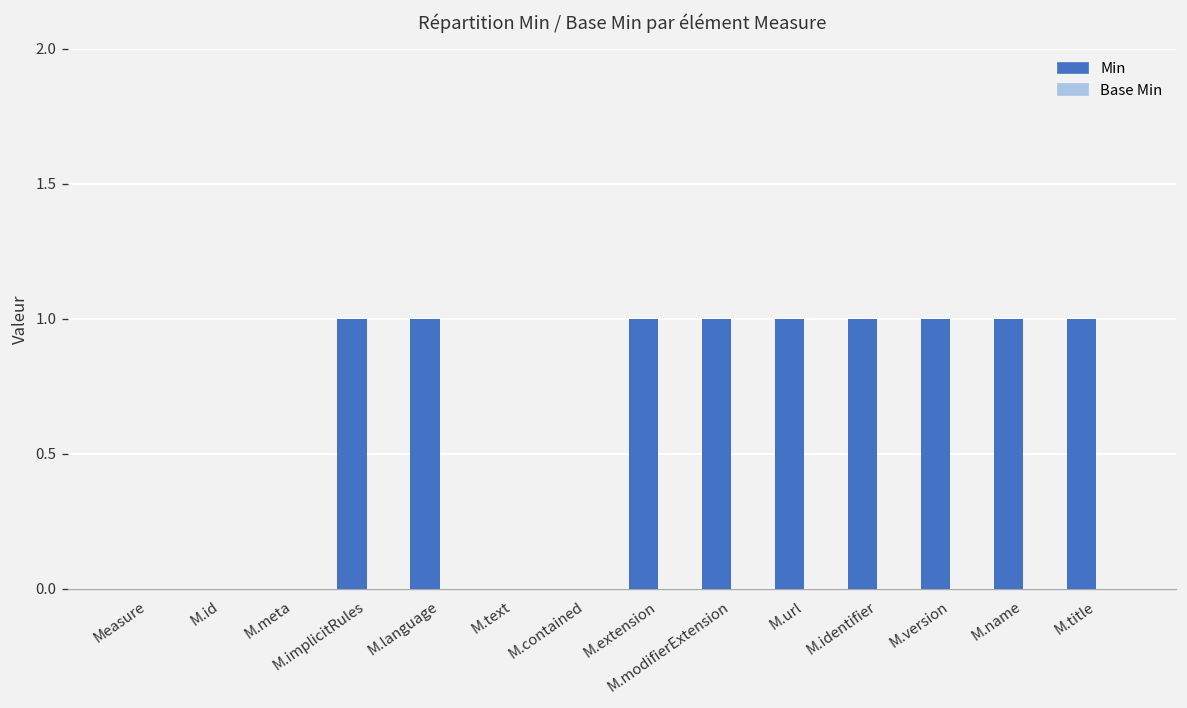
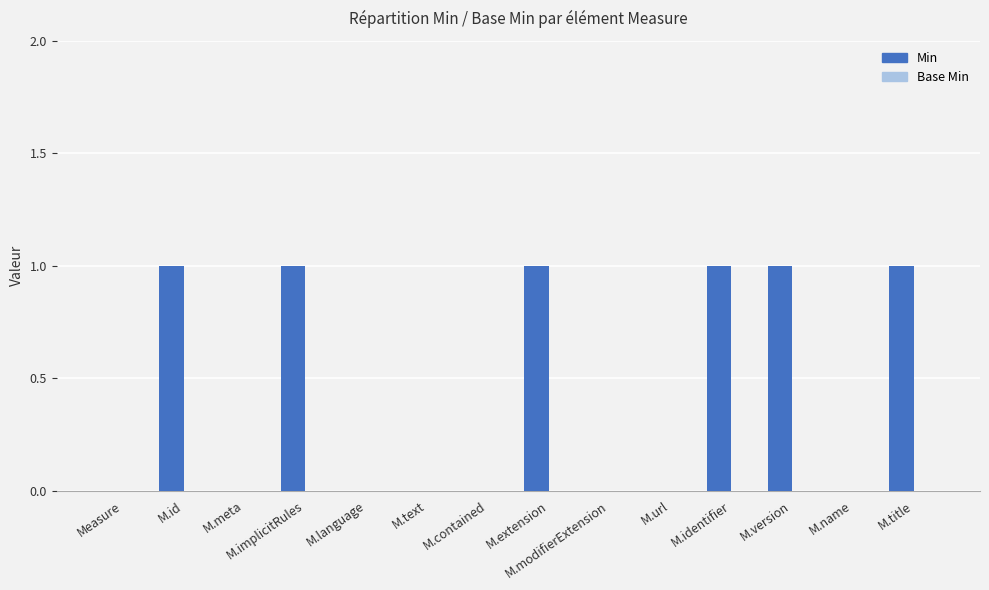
  {
    "Min": {
      "Measure": 0,
-     "M.id": 0,
+     "M.id": 1,
      "M.meta": 0,
      "M.implicitRules": 1,
-     "M.language": 1,
+     "M.language": 0,
      "M.text": 0,
      "M.contained": 0,
      "M.extension": 1,
-     "M.modifierExtension": 1,
-     "M.url": 1,
+     "M.modifierExtension": 0,
+     "M.url": 0,
      "M.identifier": 1,
      "M.version": 1,
-     "M.name": 1,
+     "M.name": 0,
      "M.title": 1
    },
    "Base Min": {
      "Measure": 0,
      "M.id": 0,
      "M.meta": 0,
      "M.implicitRules": 0,
      "M.language": 0,
      "M.text": 0,
      "M.contained": 0,
      "M.extension": 0,
      "M.modifierExtension": 0,
      "M.url": 0,
      "M.identifier": 0,
      "M.version": 0,
      "M.name": 0,
      "M.title": 0
    }
  }
